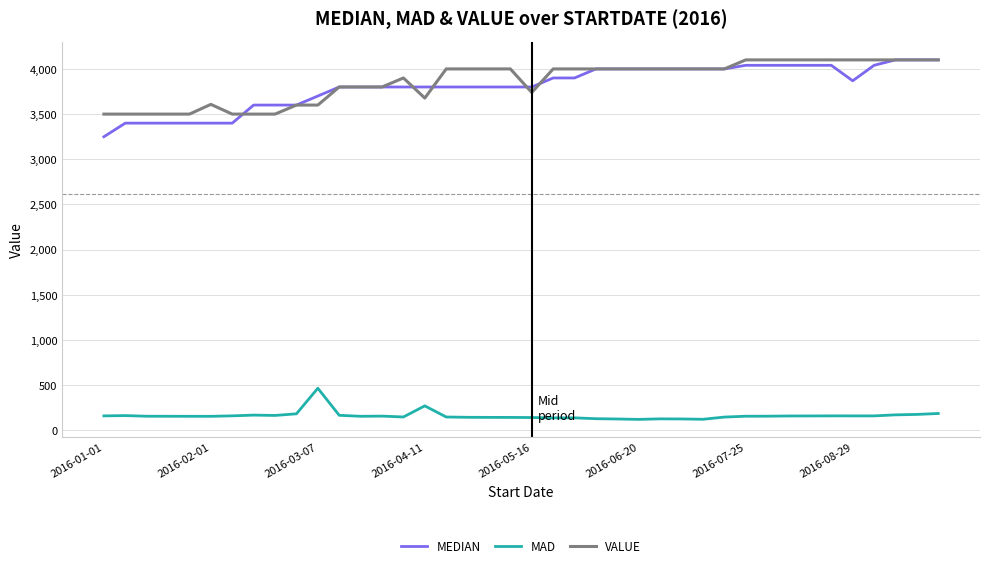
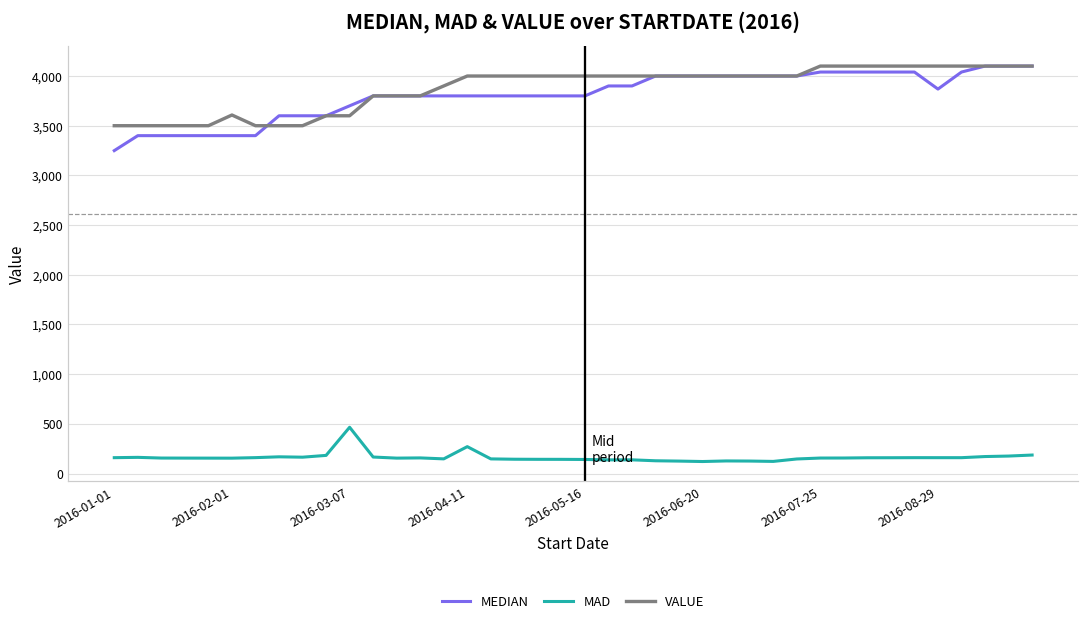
  {
    "MEDIAN": {
      "2016-01-01": "3,200",
      "2016-02-01": "3,400",
      "2016-03-07": "3,700",
      "2016-04-11": "3,800",
      "2016-05-16": "3,800",
      "2016-07-25": "4,000",
      "2016-08-29": "3,900"
    },
    "MAD": {
      "2016-01-01": "200",
      "2016-02-01": "200",
      "2016-03-07": "500",
      "2016-04-11": "300",
      "2016-05-16": "100",
      "2016-06-20": "100",
      "2016-07-25": "200",
      "2016-08-29": "200"
    },
    "VALUE": {
      "2016-01-01": "3,500",
      "2016-02-01": "3,600",
      "2016-03-07": "3,600",
-     "2016-04-11": "3,700",
-     "2016-05-16": "3,700",
+     "2016-04-11": "4,000",
+     "2016-05-16": "4,000",
      "2016-07-25": "4,100",
      "2016-08-29": "4,100"
    }
  }
